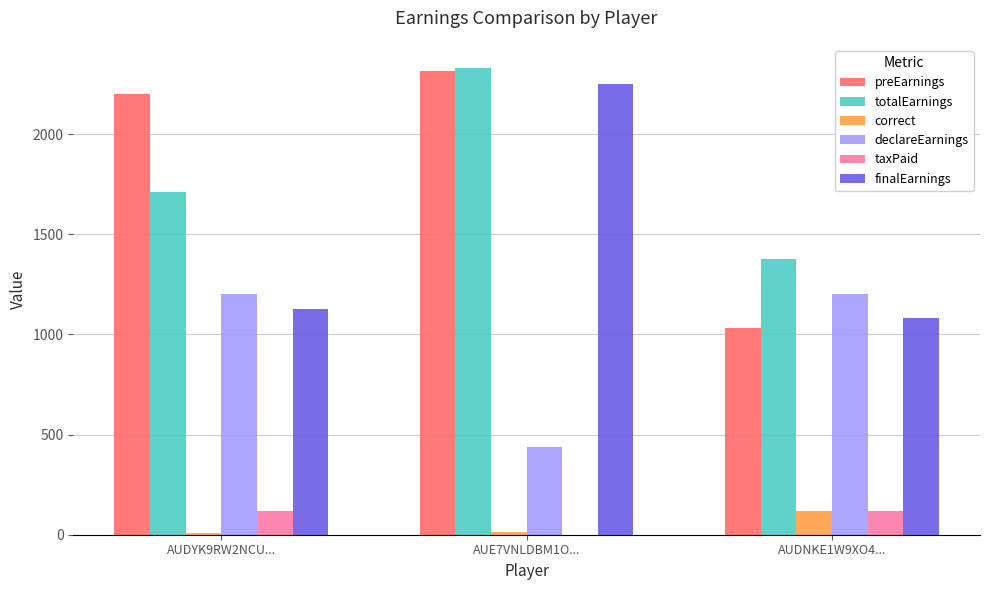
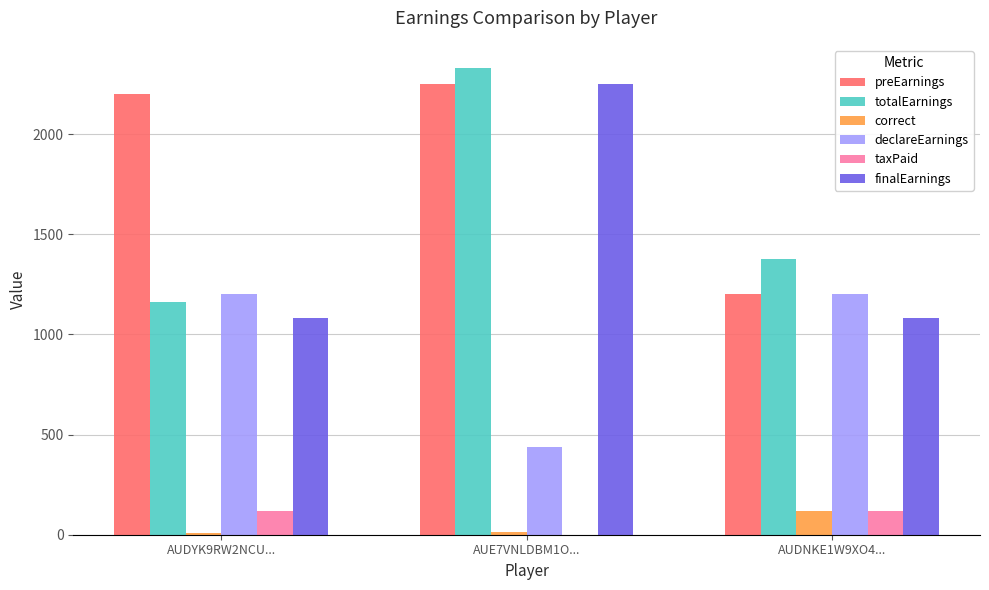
  {
    "preEarnings": {
      "AUDYK9RW2NCU...": 2200,
-     "AUE7VNLDBM1O...": 2320,
-     "AUDNKE1W9XO4...": 1030
+     "AUE7VNLDBM1O...": 2250,
+     "AUDNKE1W9XO4...": 1200
    },
    "totalEarnings": {
-     "AUDYK9RW2NCU...": 1710,
+     "AUDYK9RW2NCU...": 1160,
      "AUE7VNLDBM1O...": 2330,
      "AUDNKE1W9XO4...": 1380
    },
    "correct": {
      "AUE7VNLDBM1O...": 20,
      "AUDNKE1W9XO4...": 120
    },
    "declareEarnings": {
      "AUDYK9RW2NCU...": 1200,
      "AUE7VNLDBM1O...": 440,
      "AUDNKE1W9XO4...": 1200
    },
    "taxPaid": {
      "AUDYK9RW2NCU...": 120,
      "AUE7VNLDBM1O...": 0,
      "AUDNKE1W9XO4...": 120
    },
    "finalEarnings": {
-     "AUDYK9RW2NCU...": 1130,
+     "AUDYK9RW2NCU...": 1080,
      "AUE7VNLDBM1O...": 2250,
      "AUDNKE1W9XO4...": 1080
    }
  }
